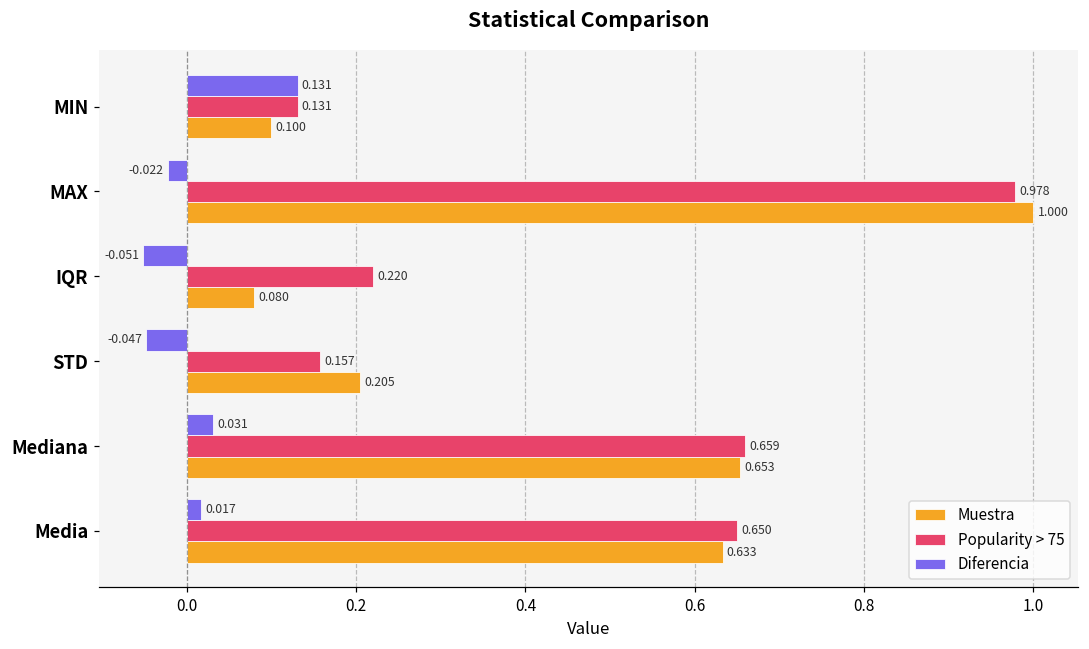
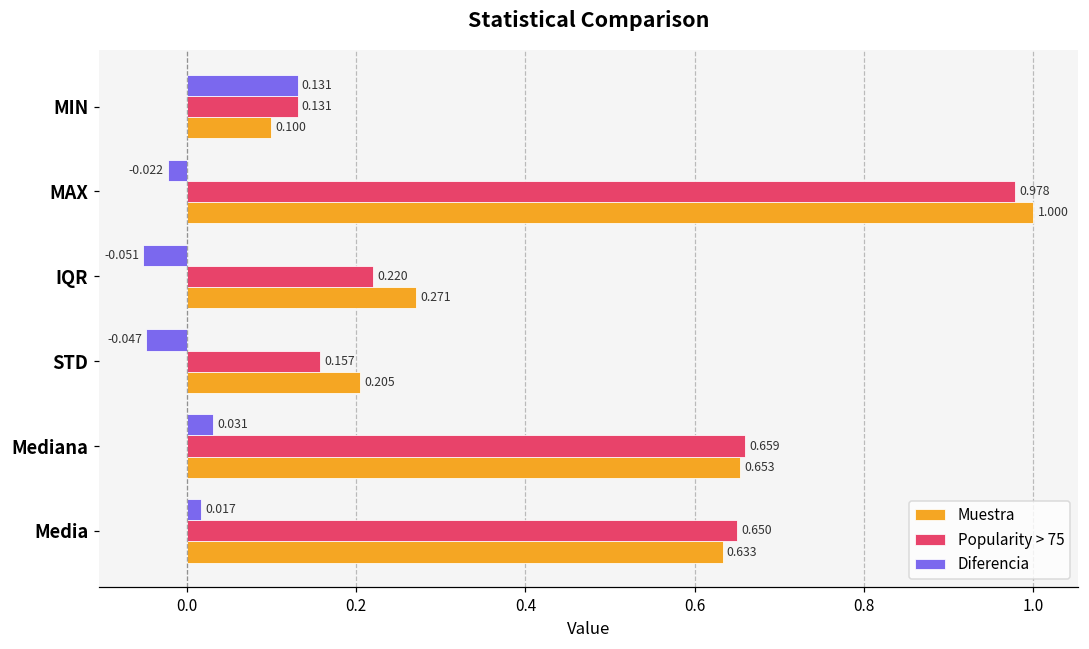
  {
    "Muestra": {
      "MIN": 0.100,
      "MAX": 1.000,
-     "IQR": 0.080,
+     "IQR": 0.271,
      "STD": 0.205,
      "Mediana": 0.653,
      "Media": 0.633
    },
    "Popularity > 75": {
      "MIN": 0.131,
      "MAX": 0.978,
      "IQR": 0.220,
      "STD": 0.157,
      "Mediana": 0.659,
      "Media": 0.650
    },
    "Diferencia": {
      "MIN": 0.131,
      "MAX": -0.022,
      "IQR": -0.051,
      "STD": -0.047,
      "Mediana": 0.031,
      "Media": 0.017
    }
  }
